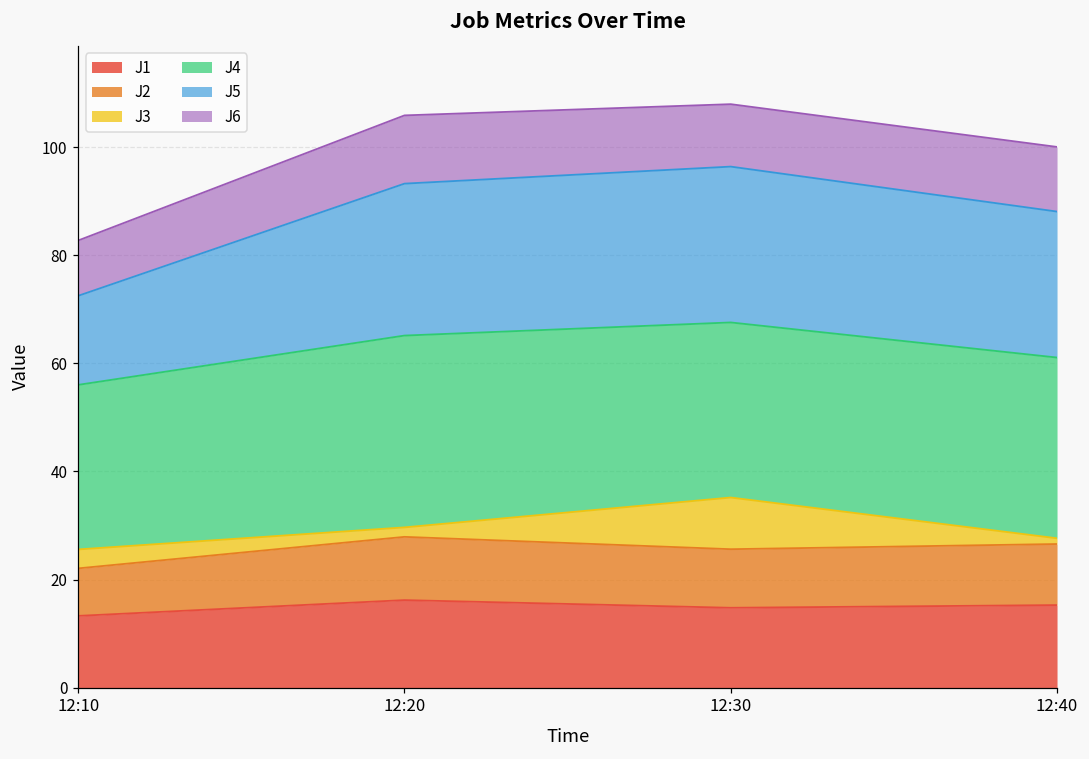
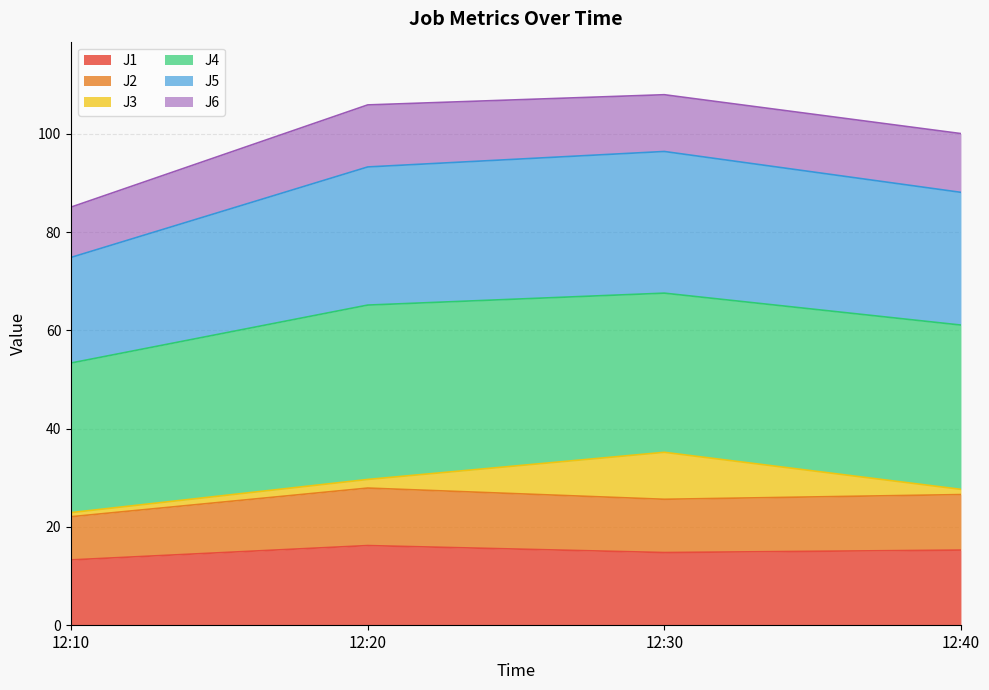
  {
    "J3": {
-     "12:10": 4,
+     "12:10": 1,
      "12:20": 2,
      "12:30": 10,
      "12:40": 1
    },
    "J4": {
      "12:10": 30,
      "12:20": 35,
      "12:30": 32,
      "12:40": 33
    },
    "J5": {
-     "12:10": 16,
+     "12:10": 21,
      "12:20": 28,
      "12:30": 29,
      "12:40": 27
    },
    "J6": {
      "12:10": 10,
      "12:20": 13,
      "12:30": 12,
      "12:40": 12
    }
  }
